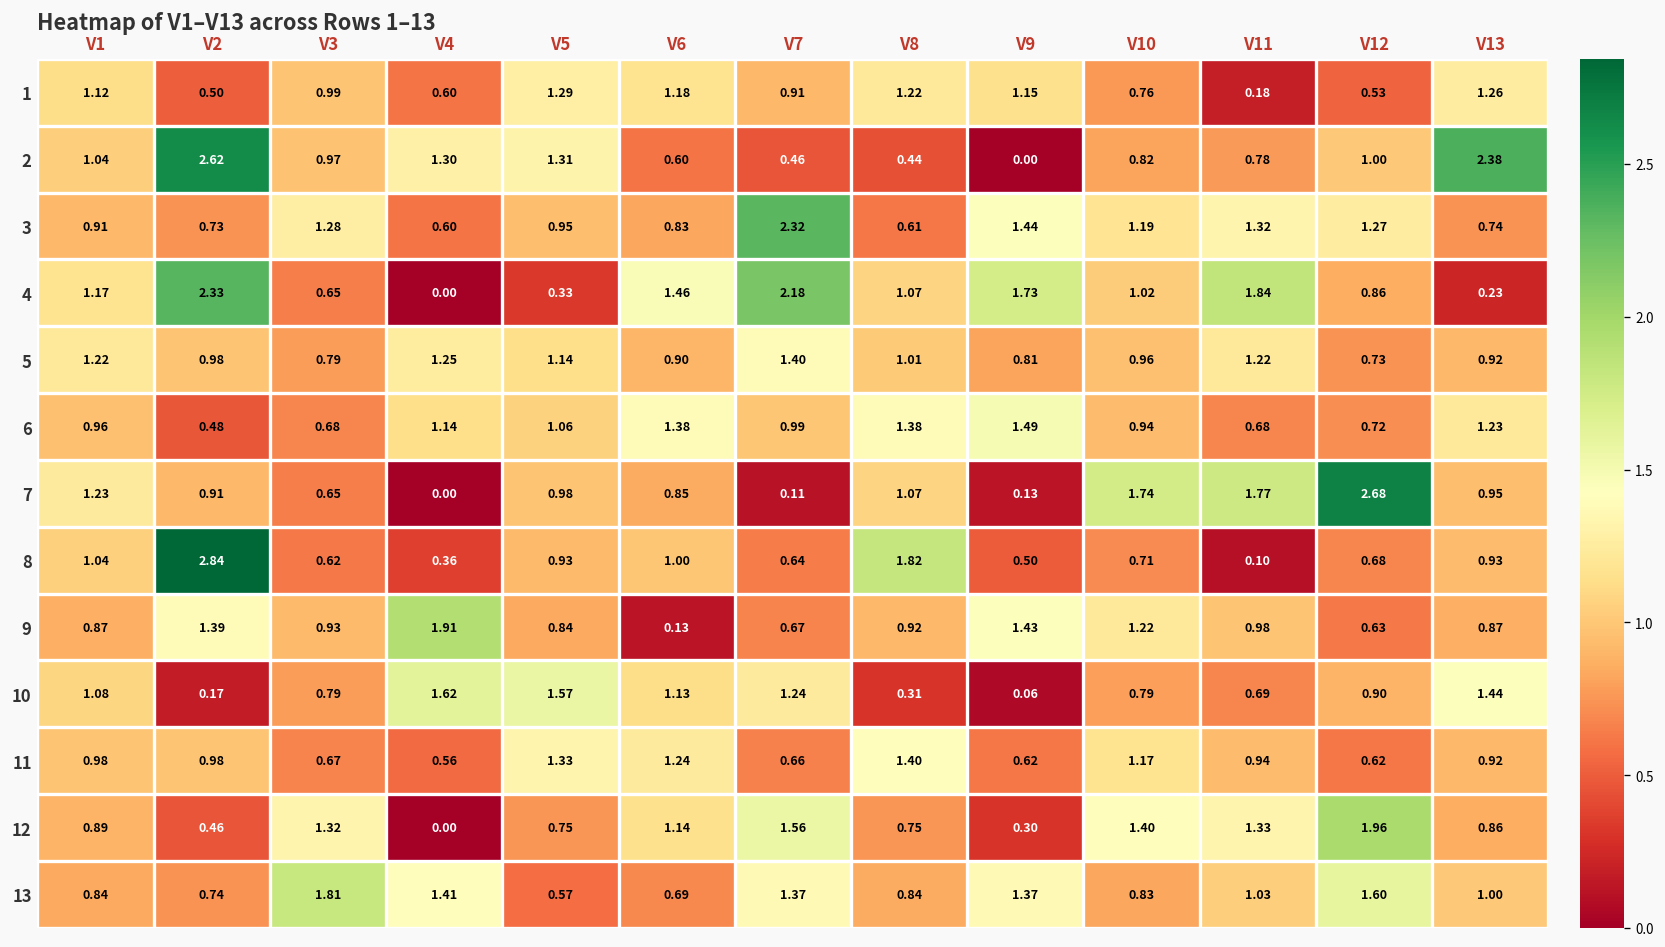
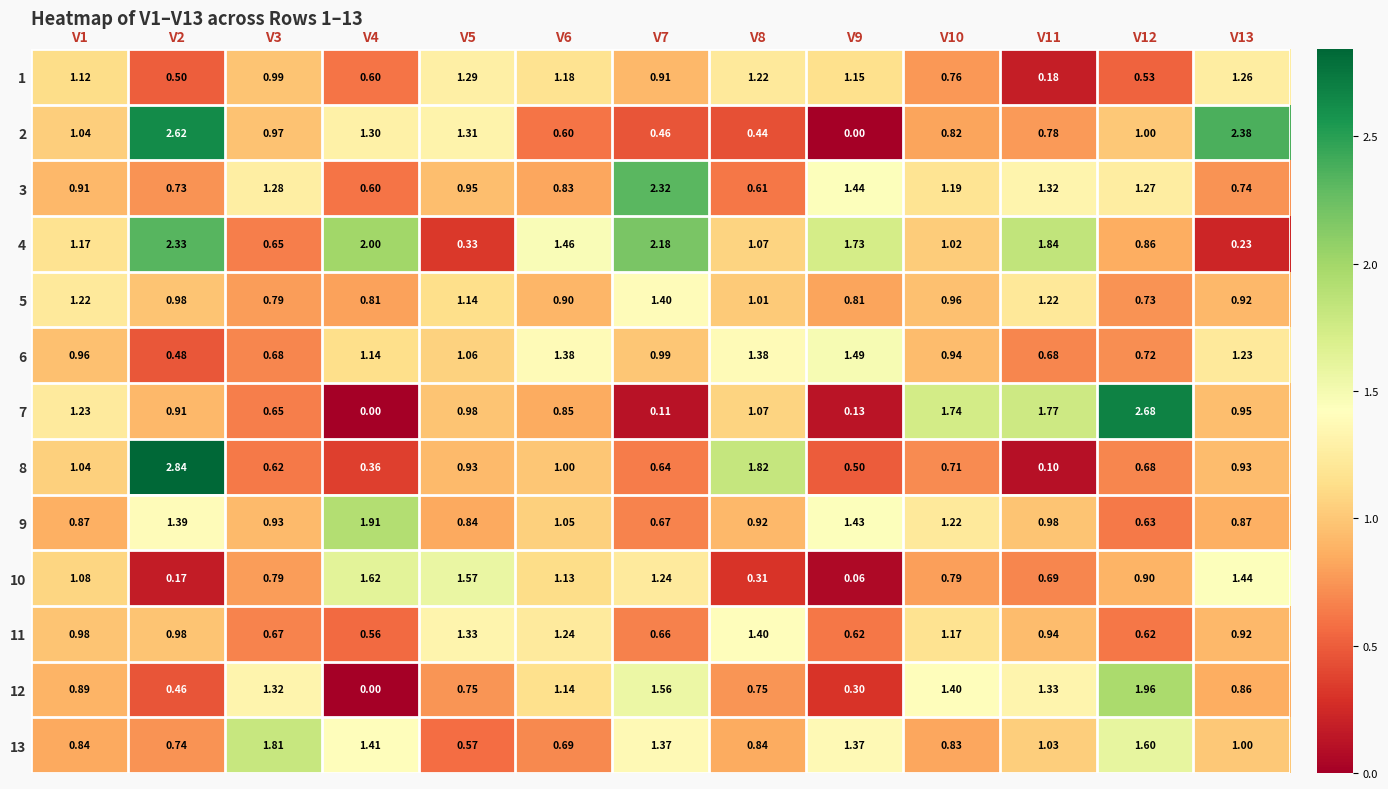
  {
    "1": {
      "V1": 1.12,
      "V2": 0.50,
      "V3": 0.99,
      "V4": 0.60,
      "V5": 1.29,
      "V6": 1.18,
      "V7": 0.91,
      "V8": 1.22,
      "V9": 1.15,
      "V10": 0.76,
      "V11": 0.18,
      "V12": 0.53,
      "V13": 1.26
    },
    "2": {
      "V1": 1.04,
      "V2": 2.62,
      "V3": 0.97,
      "V4": 1.30,
      "V5": 1.31,
      "V6": 0.60,
      "V7": 0.46,
      "V8": 0.44,
      "V9": 0.00,
      "V10": 0.82,
      "V11": 0.78,
      "V12": 1.00,
      "V13": 2.38
    },
    "3": {
      "V1": 0.91,
      "V2": 0.73,
      "V3": 1.28,
      "V4": 0.60,
      "V5": 0.95,
      "V6": 0.83,
      "V7": 2.32,
      "V8": 0.61,
      "V9": 1.44,
      "V10": 1.19,
      "V11": 1.32,
      "V12": 1.27,
      "V13": 0.74
    },
    "4": {
      "V1": 1.17,
      "V2": 2.33,
      "V3": 0.65,
-     "V4": 0.00,
+     "V4": 2.00,
      "V5": 0.33,
      "V6": 1.46,
      "V7": 2.18,
      "V8": 1.07,
      "V9": 1.73,
      "V10": 1.02,
      "V11": 1.84,
      "V12": 0.86,
      "V13": 0.23
    },
    "5": {
      "V1": 1.22,
      "V2": 0.98,
      "V3": 0.79,
-     "V4": 1.25,
+     "V4": 0.81,
      "V5": 1.14,
      "V6": 0.90,
      "V7": 1.40,
      "V8": 1.01,
      "V9": 0.81,
      "V10": 0.96,
      "V11": 1.22,
      "V12": 0.73,
      "V13": 0.92
    },
    "6": {
      "V1": 0.96,
      "V2": 0.48,
      "V3": 0.68,
      "V4": 1.14,
      "V5": 1.06,
      "V6": 1.38,
      "V7": 0.99,
      "V8": 1.38,
      "V9": 1.49,
      "V10": 0.94,
      "V11": 0.68,
      "V12": 0.72,
      "V13": 1.23
    },
    "7": {
      "V1": 1.23,
      "V2": 0.91,
      "V3": 0.65,
      "V4": 0.00,
      "V5": 0.98,
      "V6": 0.85,
      "V7": 0.11,
      "V8": 1.07,
      "V9": 0.13,
      "V10": 1.74,
      "V11": 1.77,
      "V12": 2.68,
      "V13": 0.95
    },
    "8": {
      "V1": 1.04,
      "V2": 2.84,
      "V3": 0.62,
      "V4": 0.36,
      "V5": 0.93,
      "V6": 1.00,
      "V7": 0.64,
      "V8": 1.82,
      "V9": 0.50,
      "V10": 0.71,
      "V11": 0.10,
      "V12": 0.68,
      "V13": 0.93
    },
    "9": {
      "V1": 0.87,
      "V2": 1.39,
      "V3": 0.93,
      "V4": 1.91,
      "V5": 0.84,
-     "V6": 0.13,
+     "V6": 1.05,
      "V7": 0.67,
      "V8": 0.92,
      "V9": 1.43,
      "V10": 1.22,
      "V11": 0.98,
      "V12": 0.63,
      "V13": 0.87
    },
    "10": {
      "V1": 1.08,
      "V2": 0.17,
      "V3": 0.79,
      "V4": 1.62,
      "V5": 1.57,
      "V6": 1.13,
      "V7": 1.24,
      "V8": 0.31,
      "V9": 0.06,
      "V10": 0.79,
      "V11": 0.69,
      "V12": 0.90,
      "V13": 1.44
    },
    "11": {
      "V1": 0.98,
      "V2": 0.98,
      "V3": 0.67,
      "V4": 0.56,
      "V5": 1.33,
      "V6": 1.24,
      "V7": 0.66,
      "V8": 1.40,
      "V9": 0.62,
      "V10": 1.17,
      "V11": 0.94,
      "V12": 0.62,
      "V13": 0.92
    },
    "12": {
      "V1": 0.89,
      "V2": 0.46,
      "V3": 1.32,
      "V4": 0.00,
      "V5": 0.75,
      "V6": 1.14,
      "V7": 1.56,
      "V8": 0.75,
      "V9": 0.30,
      "V10": 1.40,
      "V11": 1.33,
      "V12": 1.96,
      "V13": 0.86
    },
    "13": {
      "V1": 0.84,
      "V2": 0.74,
      "V3": 1.81,
      "V4": 1.41,
      "V5": 0.57,
      "V6": 0.69,
      "V7": 1.37,
      "V8": 0.84,
      "V9": 1.37,
      "V10": 0.83,
      "V11": 1.03,
      "V12": 1.60,
      "V13": 1.00
    }
  }
